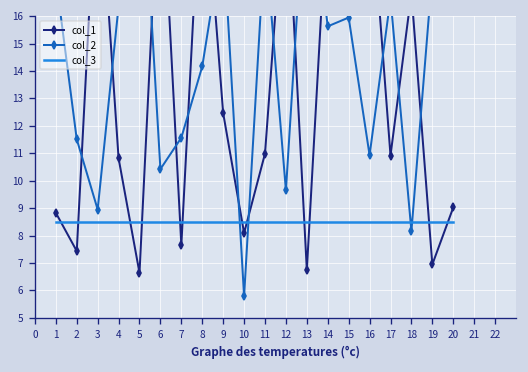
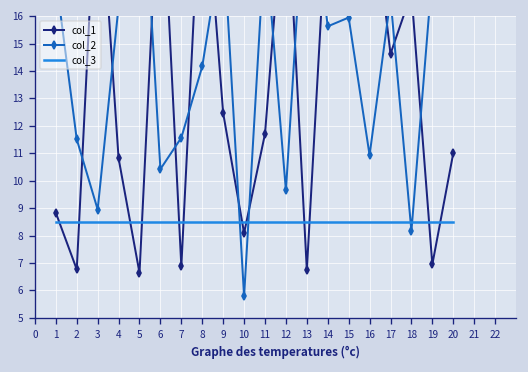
  {
    "col_1": {
      "1": 8.8,
-     "2": 7.4,
+     "2": 6.8,
      "4": 10.8,
      "5": 6.6,
-     "7": 7.6,
+     "7": 6.9,
      "9": 12.5,
      "10": 8.1,
-     "11": 11.0,
+     "11": 11.7,
      "13": 6.7,
-     "17": 10.9,
+     "17": 14.6,
      "19": 6.9,
-     "20": 9.0
+     "20": 11.0
    }
  }
